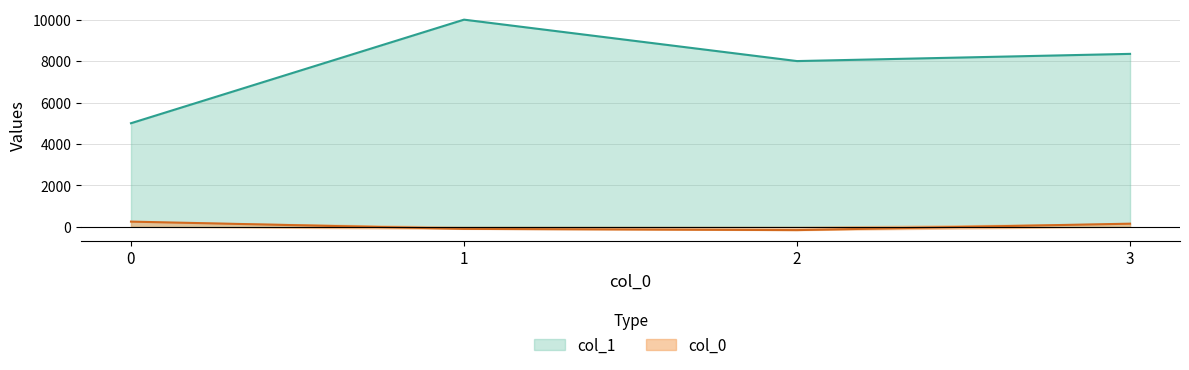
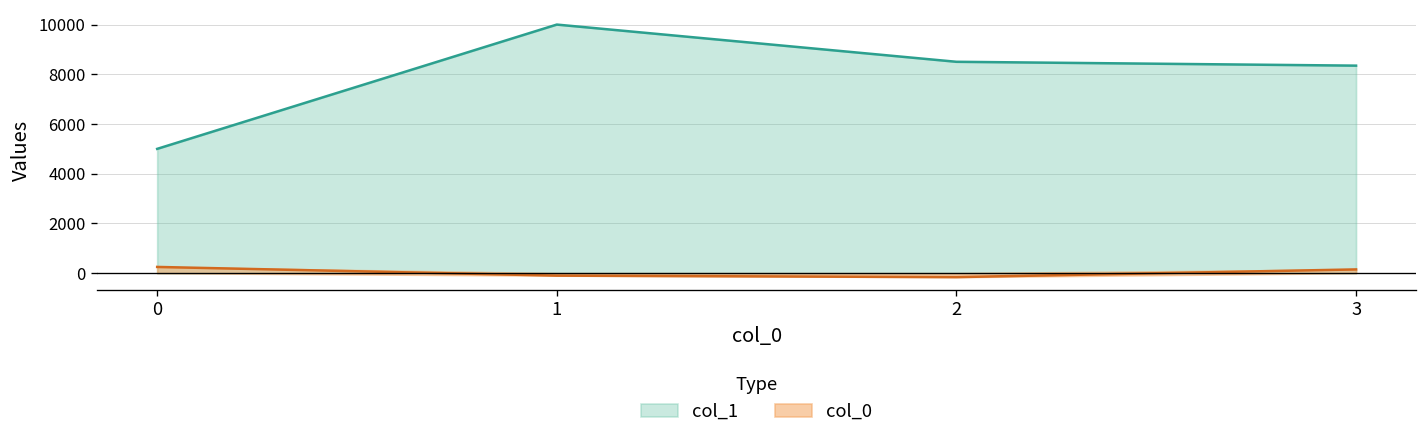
  {
    "col_1": {
      "0": 5000,
      "1": 10000,
-     "2": 8000,
+     "2": 8500,
      "3": 8300
    }
  }
